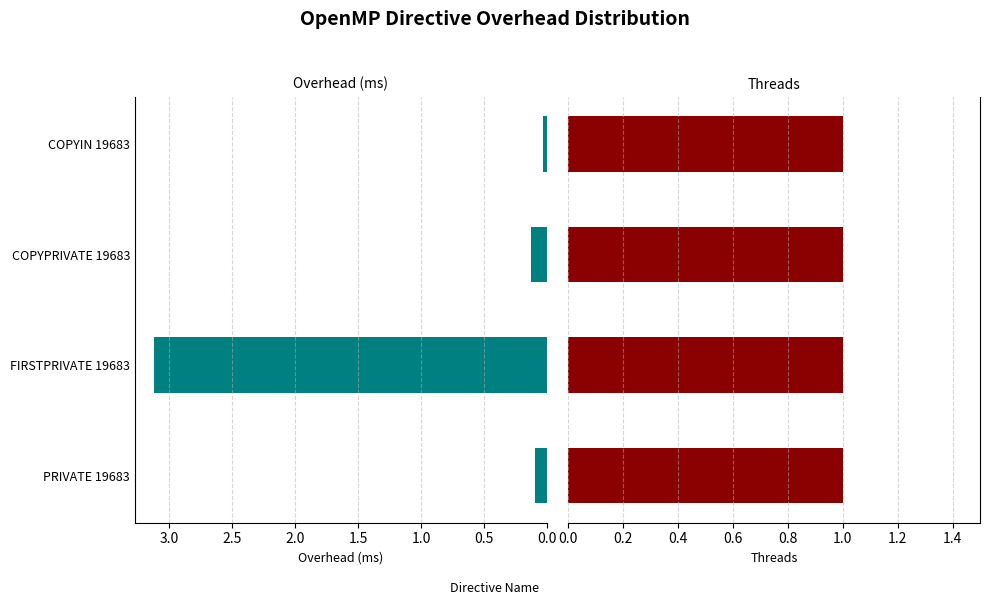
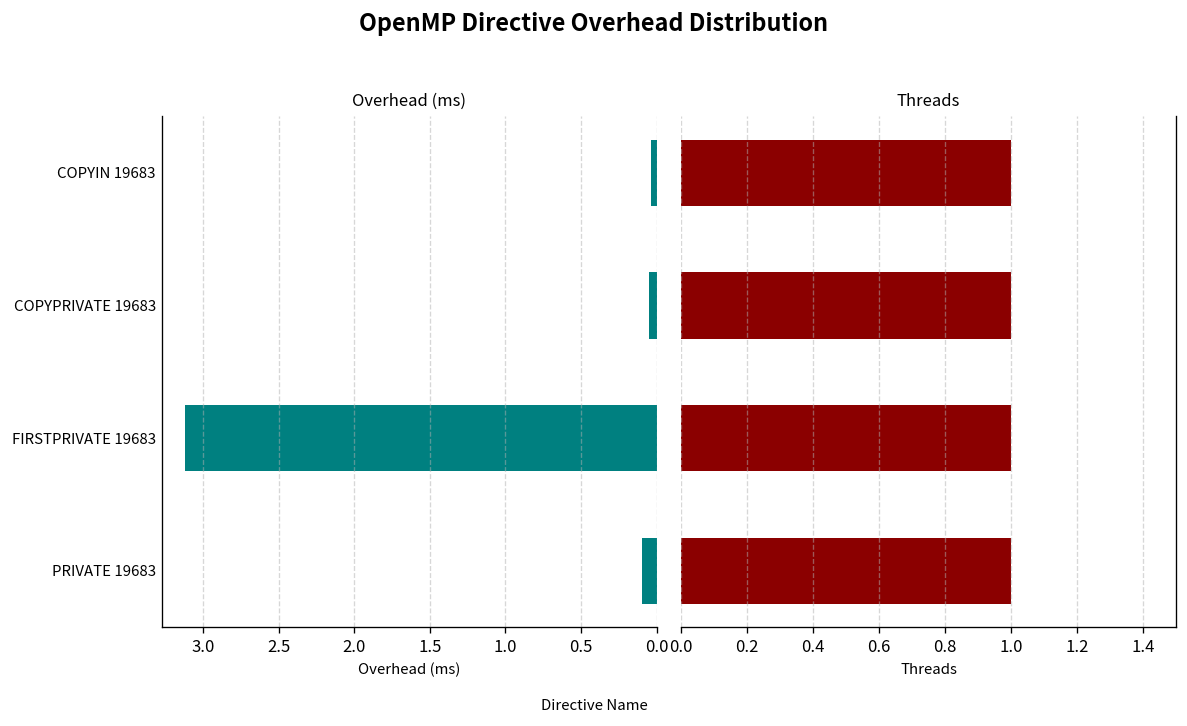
  {
    "Overhead (ms)": {
      "COPYIN 19683": 0.03,
-     "COPYPRIVATE 19683": 0.13,
+     "COPYPRIVATE 19683": 0.05,
      "FIRSTPRIVATE 19683": 3.12,
      "PRIVATE 19683": 0.10
    }
  }
